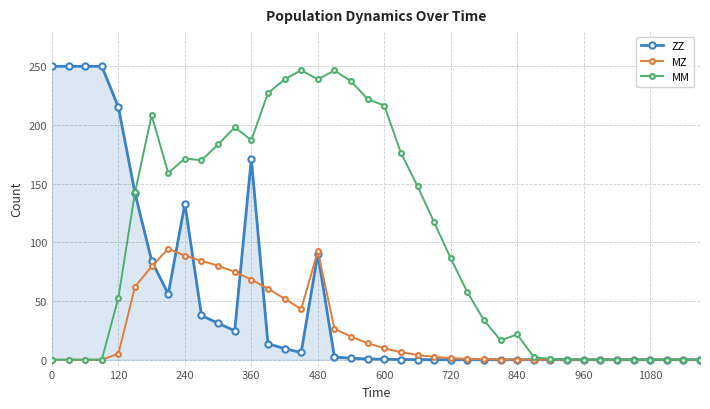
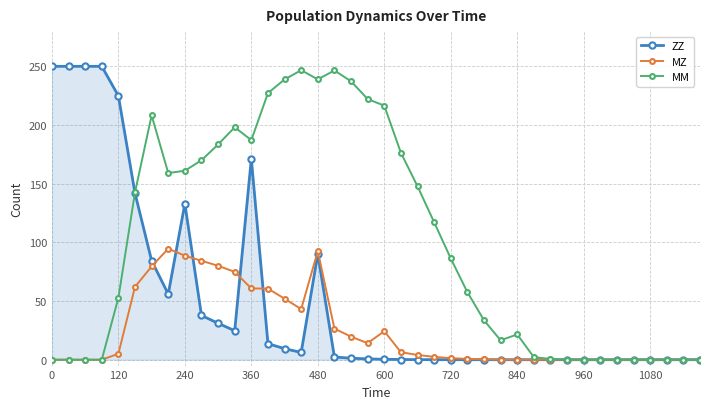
  {
    "ZZ": {
      "0": 250,
-     "120": 215,
+     "120": 225,
      "240": 133,
      "360": 171,
      "480": 90,
      "600": 0
    },
    "MZ": {
      "120": 5,
      "240": 89,
-     "360": 68,
+     "360": 61,
      "480": 93,
-     "600": 10
+     "600": 24
    },
    "MM": {
      "120": 53,
-     "240": 171,
+     "240": 161,
      "360": 187,
      "480": 239,
      "600": 216,
      "720": 86,
      "840": 22
    }
  }
